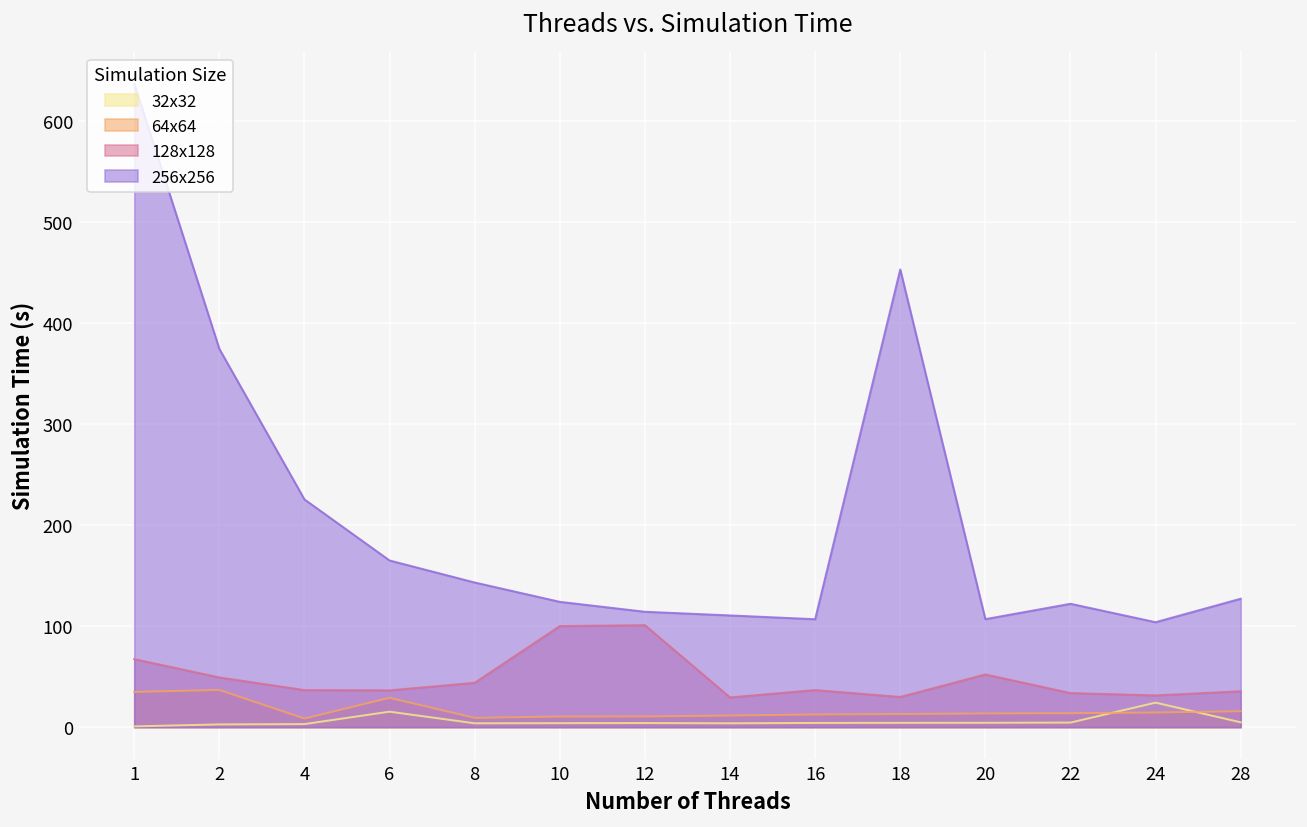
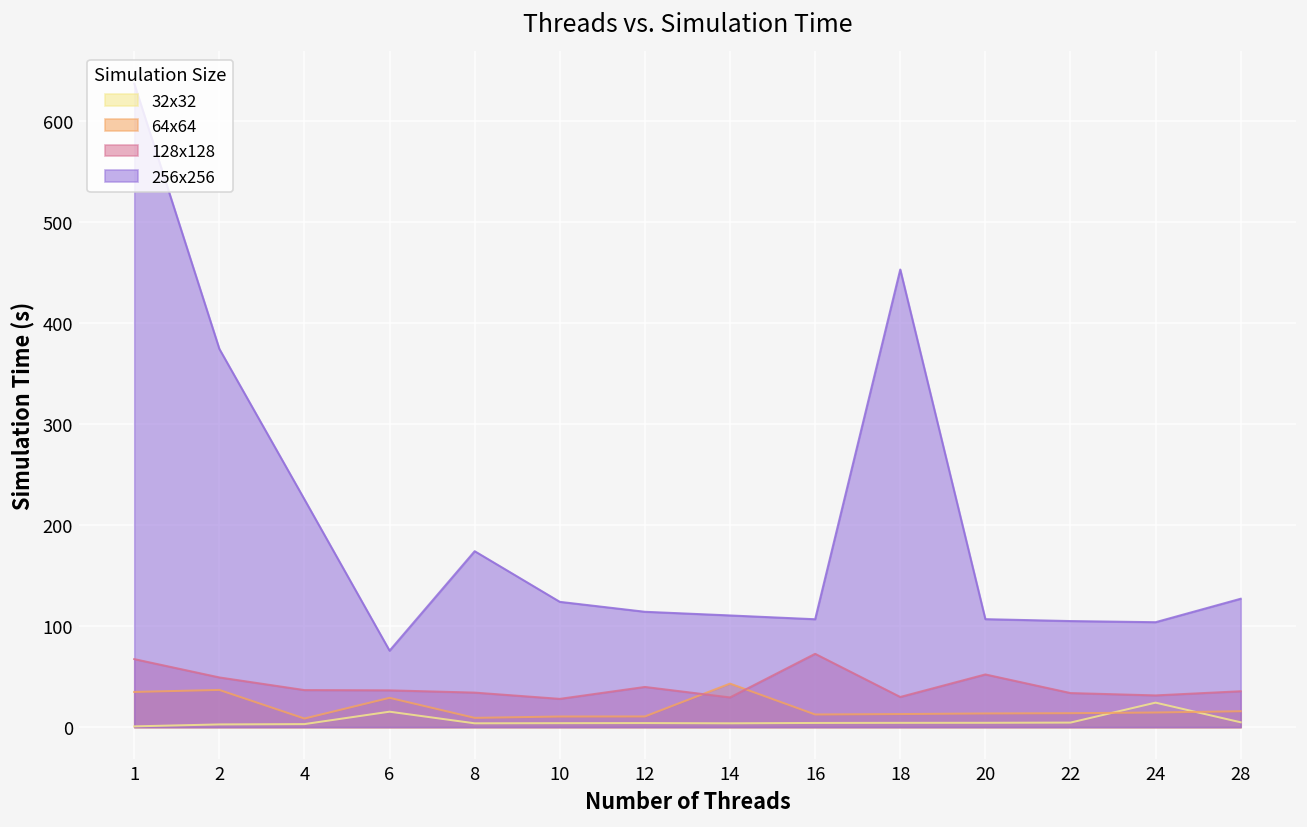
  {
    "32x32": {
      "1": 0,
      "2": 0,
      "4": 0,
      "6": 20,
      "8": 0,
      "10": 0,
      "12": 0,
      "14": 0,
      "16": 0,
      "18": 0,
      "20": 0,
      "22": 0,
      "24": 20,
      "28": 0
    },
    "64x64": {
      "1": 30,
      "2": 40,
      "4": 10,
      "6": 30,
      "8": 10,
      "10": 10,
      "12": 10,
-     "14": 10,
+     "14": 40,
      "16": 10,
      "18": 10,
      "20": 10,
      "22": 10,
      "24": 10,
      "28": 20
    },
    "128x128": {
      "1": 70,
      "2": 50,
      "4": 40,
      "6": 40,
-     "8": 40,
-     "10": 100,
-     "12": 100,
+     "8": 30,
+     "10": 30,
+     "12": 40,
      "14": 30,
-     "16": 40,
+     "16": 70,
      "18": 30,
      "20": 50,
      "22": 30,
      "24": 30,
      "28": 40
    },
    "256x256": {
      "2": 370,
      "4": 230,
-     "6": 160,
-     "8": 140,
+     "6": 80,
+     "8": 170,
      "10": 120,
      "12": 110,
      "14": 110,
      "16": 110,
      "18": 450,
      "20": 110,
-     "22": 120,
+     "22": 110,
      "24": 100,
      "28": 130
    }
  }
